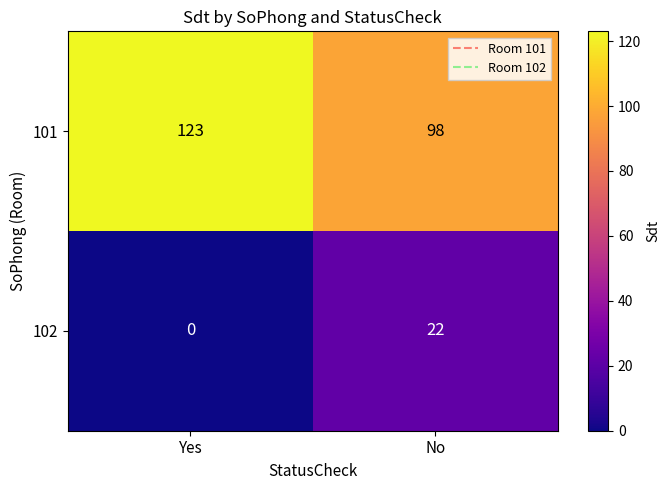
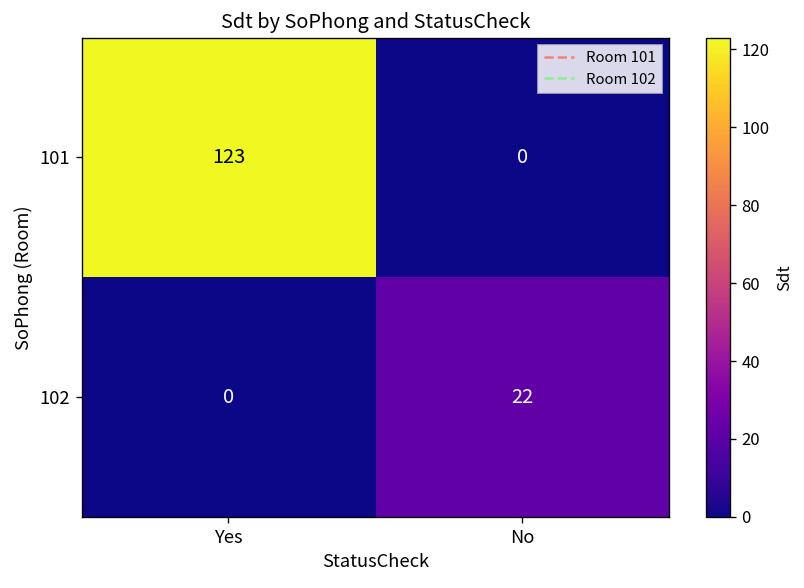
  {
    "101": {
      "Yes": 123,
-     "No": 98
+     "No": 0
    },
    "102": {
      "Yes": 0,
      "No": 22
    }
  }
